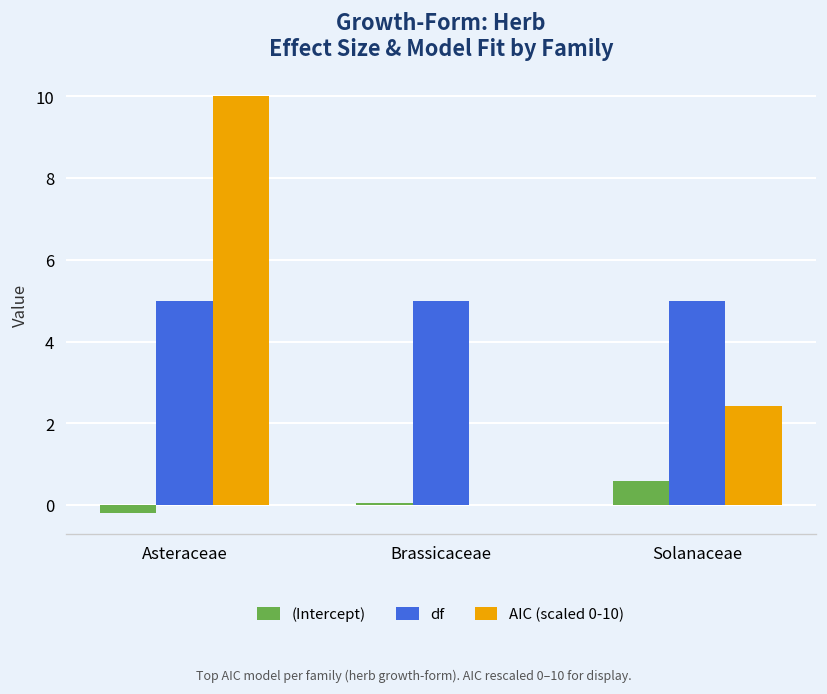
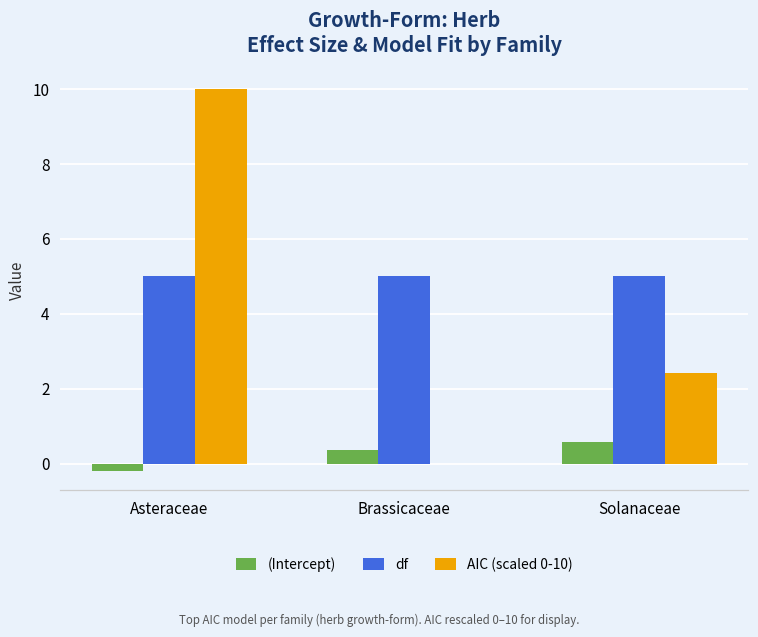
  {
    "(Intercept)": {
      "Asteraceae": -0.2,
-     "Brassicaceae": 0.0,
+     "Brassicaceae": 0.4,
      "Solanaceae": 0.6
    },
    "df": {
      "Asteraceae": 5.0,
      "Brassicaceae": 5.0,
      "Solanaceae": 5.0
    },
    "AIC (scaled 0-10)": {
      "Asteraceae": 10.0,
      "Brassicaceae": 0.0,
      "Solanaceae": 2.4
    }
  }
